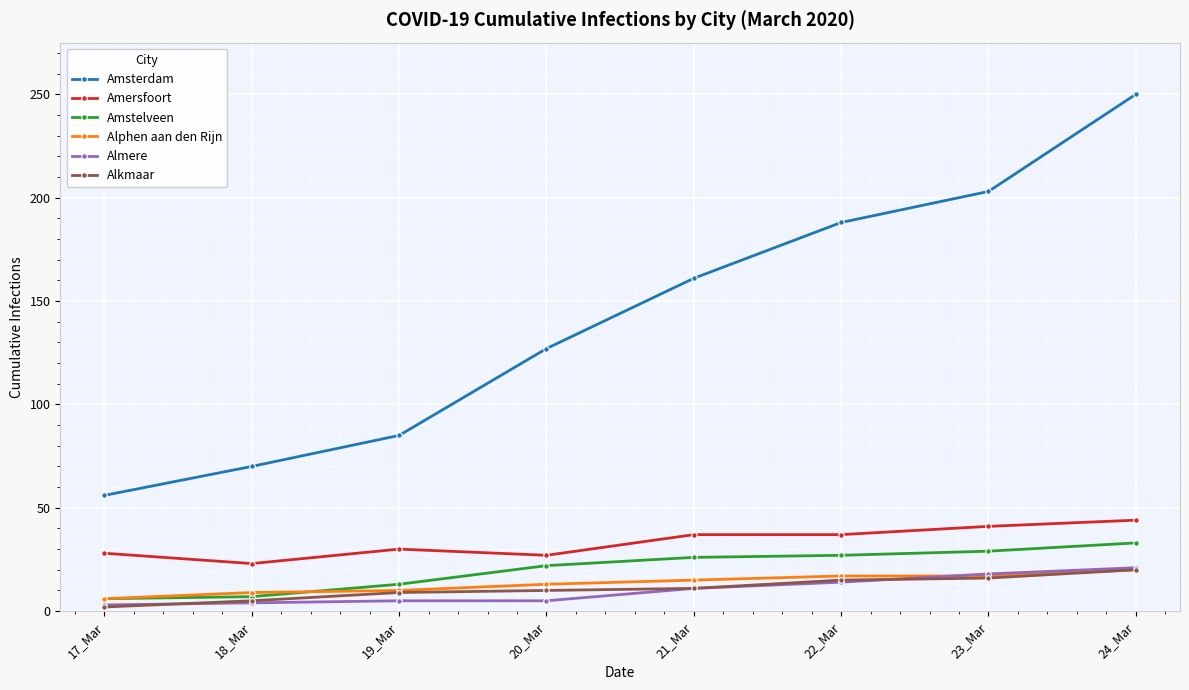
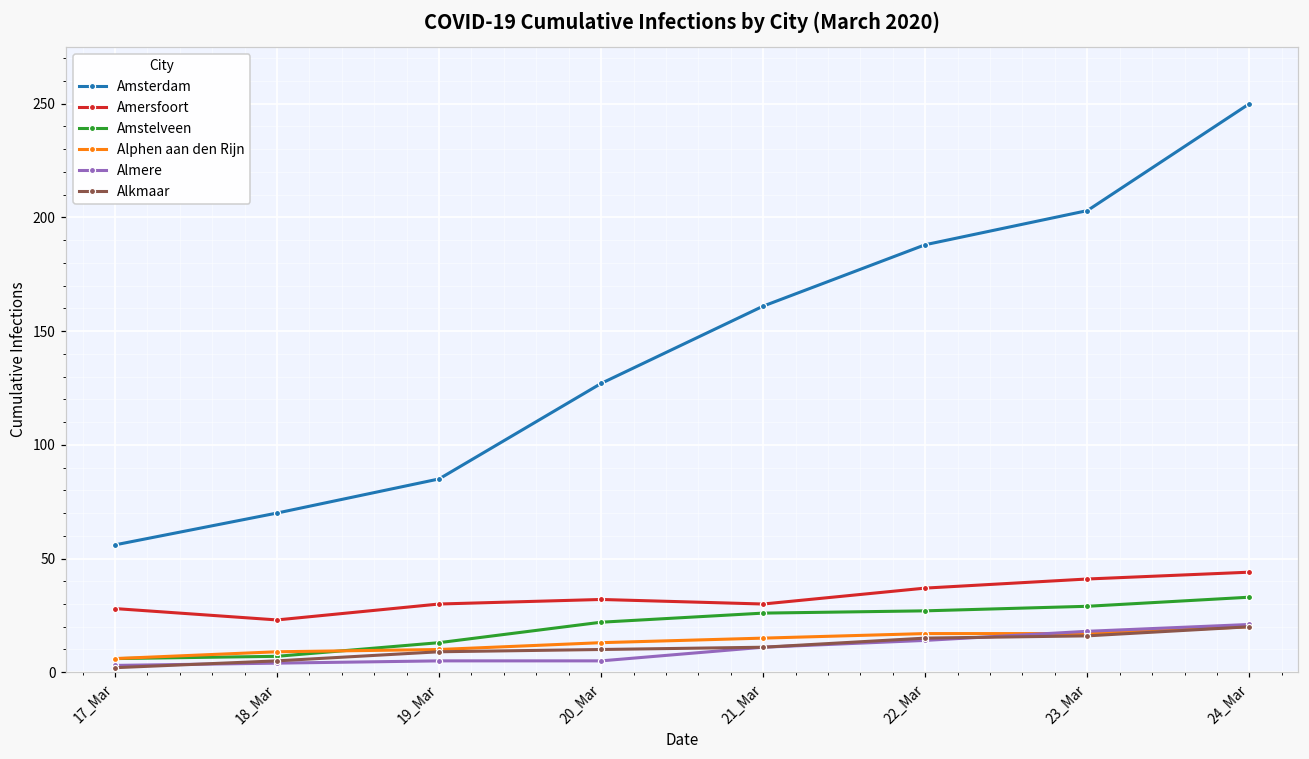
  {
    "Amsterdam": {
      "17_Mar": 56,
      "18_Mar": 70,
      "19_Mar": 85,
      "20_Mar": 127,
      "21_Mar": 161,
      "22_Mar": 188,
      "23_Mar": 203,
      "24_Mar": 250
    },
    "Amersfoort": {
      "17_Mar": 28,
      "18_Mar": 23,
      "19_Mar": 30,
-     "20_Mar": 27,
-     "21_Mar": 37,
+     "20_Mar": 32,
+     "21_Mar": 30,
      "22_Mar": 37,
      "23_Mar": 41,
      "24_Mar": 44
    },
    "Amstelveen": {
      "18_Mar": 7,
      "19_Mar": 13,
      "20_Mar": 22,
      "21_Mar": 26,
      "22_Mar": 27,
      "23_Mar": 29,
      "24_Mar": 33
    },
    "Alphen aan den Rijn": {
      "18_Mar": 9,
      "20_Mar": 13,
      "21_Mar": 15,
      "22_Mar": 17
    },
    "Almere": {
      "19_Mar": 5,
      "20_Mar": 5
    },
    "Alkmaar": {
      "20_Mar": 10
    }
  }
